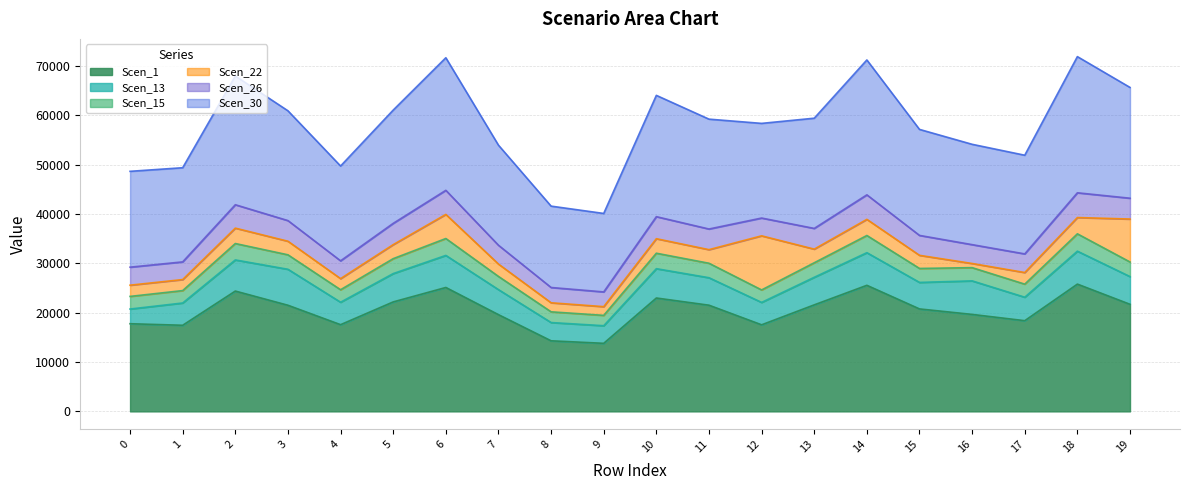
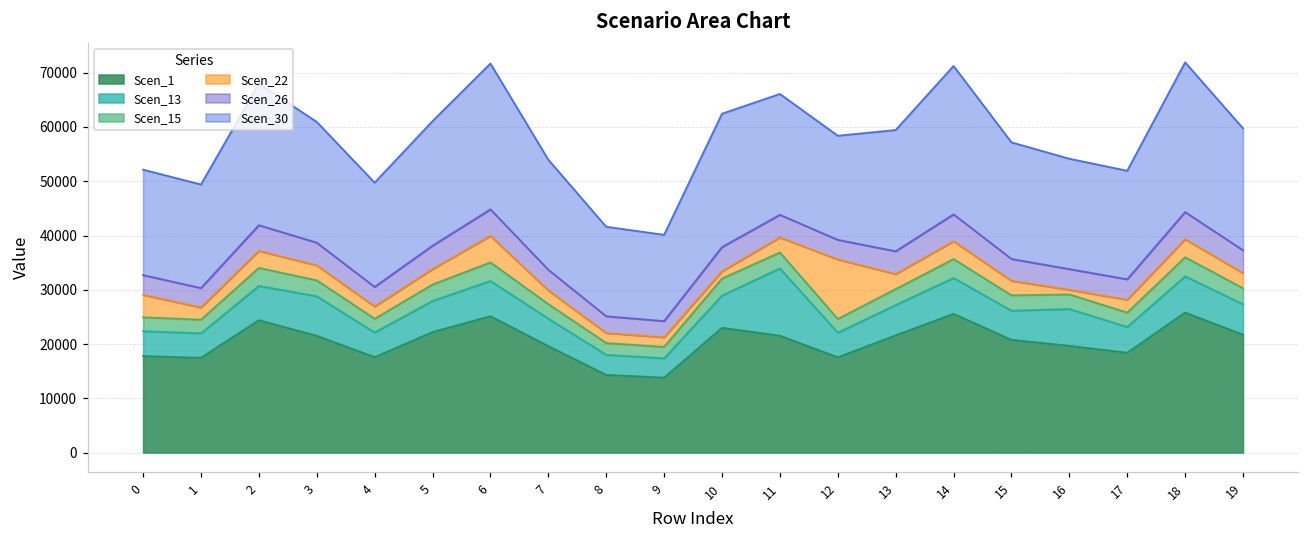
  {
    "Scen_13": {
-     "0": 3000,
+     "0": 5000,
      "1": 5000,
      "2": 6000,
      "3": 7000,
      "4": 5000,
      "5": 6000,
      "6": 7000,
      "7": 5000,
      "8": 4000,
      "9": 4000,
      "10": 6000,
-     "11": 6000,
+     "11": 12000,
      "12": 5000,
      "13": 6000,
      "14": 7000,
      "15": 5000,
      "16": 7000,
      "17": 5000,
      "18": 7000,
      "19": 6000
    },
    "Scen_22": {
-     "0": 2000,
+     "0": 4000,
      "1": 2000,
      "2": 3000,
      "3": 3000,
      "4": 2000,
      "5": 3000,
      "6": 5000,
      "7": 3000,
      "8": 2000,
      "9": 2000,
-     "10": 3000,
+     "10": 1000,
      "11": 3000,
      "12": 11000,
      "13": 3000,
      "14": 3000,
      "15": 3000,
      "16": 1000,
      "17": 2000,
      "18": 3000,
-     "19": 9000
+     "19": 3000
    }
  }
